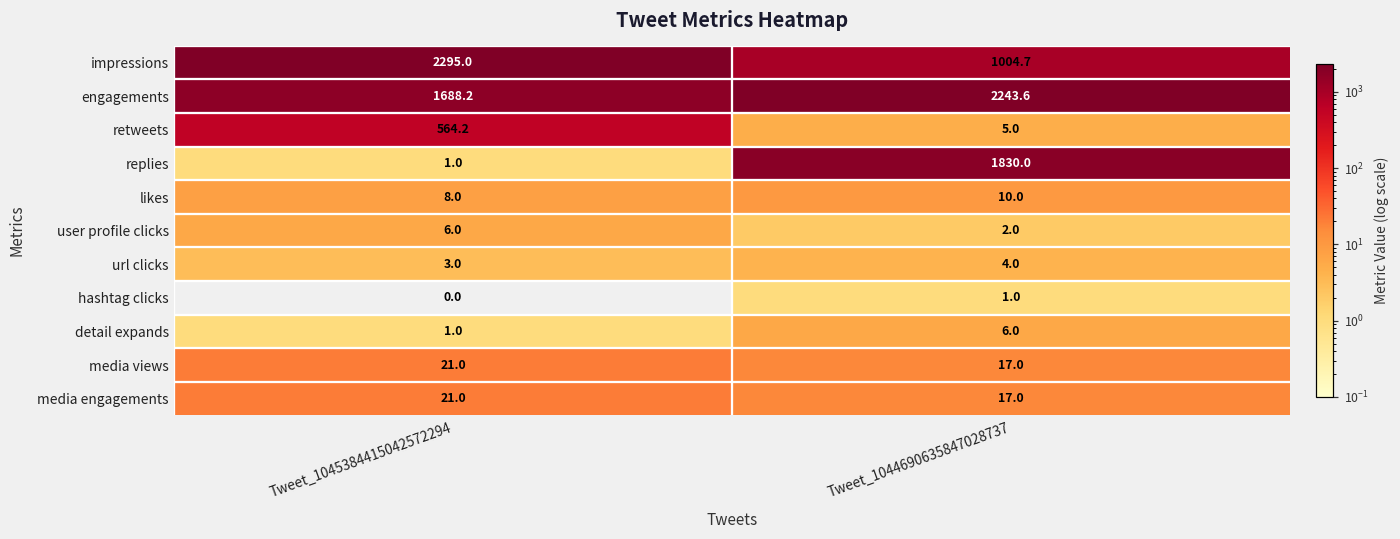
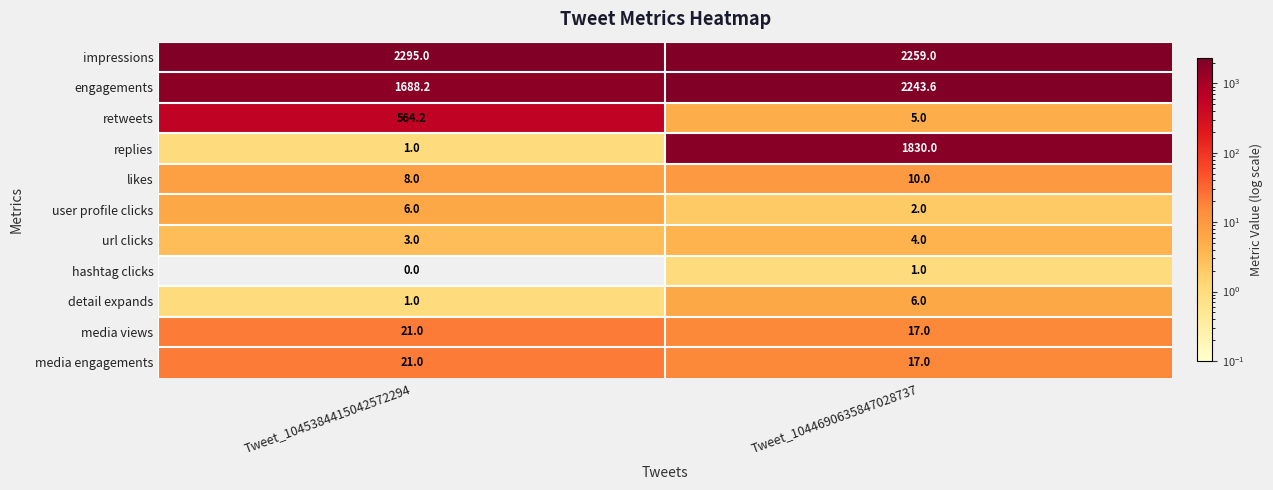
  {
    "impressions": {
      "Tweet_1045384415042572294": 2295.0,
-     "Tweet_1044690635847028737": 1004.7
+     "Tweet_1044690635847028737": 2259.0
    },
    "engagements": {
      "Tweet_1045384415042572294": 1688.2,
      "Tweet_1044690635847028737": 2243.6
    },
    "retweets": {
      "Tweet_1045384415042572294": 564.2,
      "Tweet_1044690635847028737": 5.0
    },
    "replies": {
      "Tweet_1045384415042572294": 1.0,
      "Tweet_1044690635847028737": 1830.0
    },
    "likes": {
      "Tweet_1045384415042572294": 8.0,
      "Tweet_1044690635847028737": 10.0
    },
    "user profile clicks": {
      "Tweet_1045384415042572294": 6.0,
      "Tweet_1044690635847028737": 2.0
    },
    "url clicks": {
      "Tweet_1045384415042572294": 3.0,
      "Tweet_1044690635847028737": 4.0
    },
    "hashtag clicks": {
      "Tweet_1045384415042572294": 0.0,
      "Tweet_1044690635847028737": 1.0
    },
    "detail expands": {
      "Tweet_1045384415042572294": 1.0,
      "Tweet_1044690635847028737": 6.0
    },
    "media views": {
      "Tweet_1045384415042572294": 21.0,
      "Tweet_1044690635847028737": 17.0
    },
    "media engagements": {
      "Tweet_1045384415042572294": 21.0,
      "Tweet_1044690635847028737": 17.0
    }
  }
